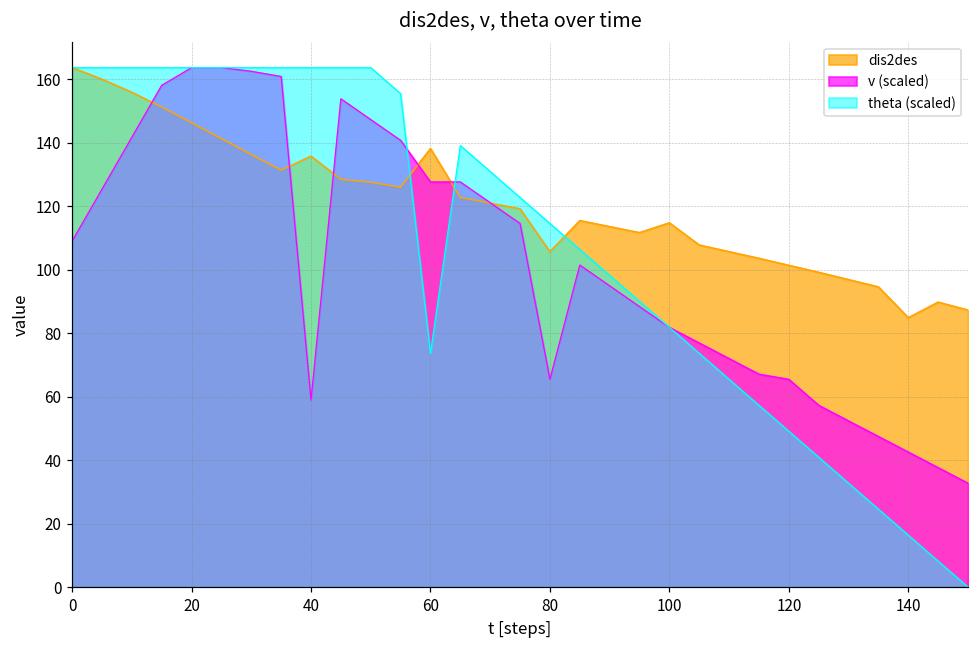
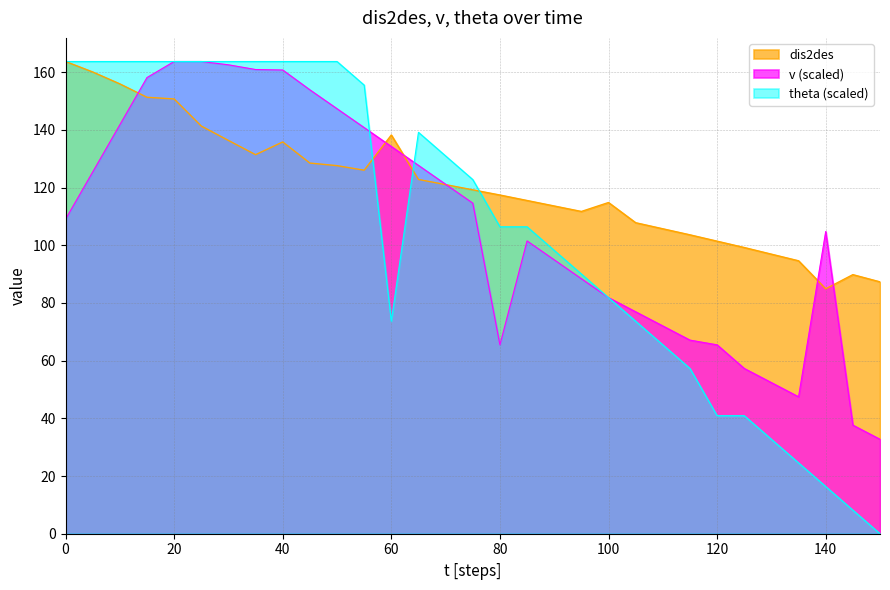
  {
    "dis2des": {
-     "20": 146,
+     "20": 151,
      "40": 136,
      "60": 138,
-     "80": 106,
+     "80": 117,
      "100": 115,
      "120": 101,
      "140": 85
    },
    "v (scaled)": {
      "0": 109,
-     "40": 59,
-     "60": 128,
+     "40": 161,
+     "60": 134,
      "80": 65,
      "120": 65,
-     "140": 43
+     "140": 105
    },
    "theta (scaled)": {
      "40": 164,
      "60": 74,
-     "80": 115,
-     "120": 49,
+     "80": 106,
+     "120": 41,
      "140": 16
    }
  }
